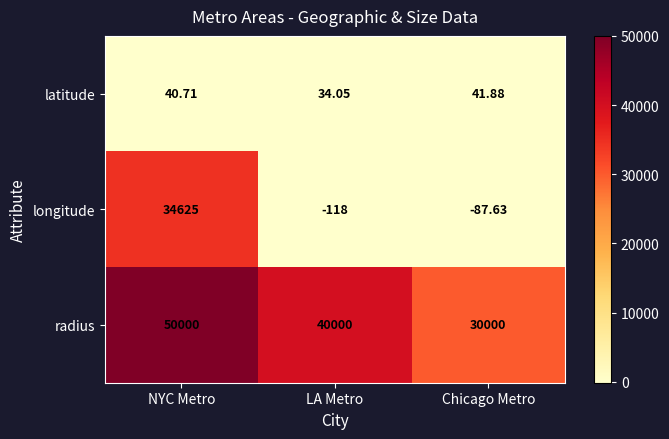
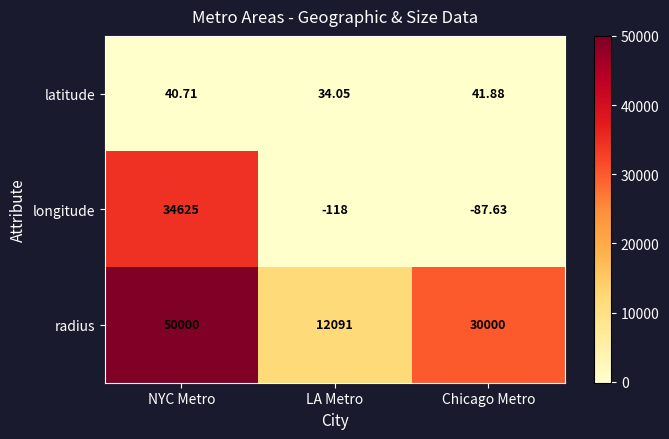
  {
    "latitude": {
      "NYC Metro": 40.71,
      "LA Metro": 34.05,
      "Chicago Metro": 41.88
    },
    "longitude": {
      "NYC Metro": 34625,
      "LA Metro": -118,
      "Chicago Metro": -87.63
    },
    "radius": {
      "NYC Metro": 50000,
-     "LA Metro": 40000,
+     "LA Metro": 12091,
      "Chicago Metro": 30000
    }
  }
